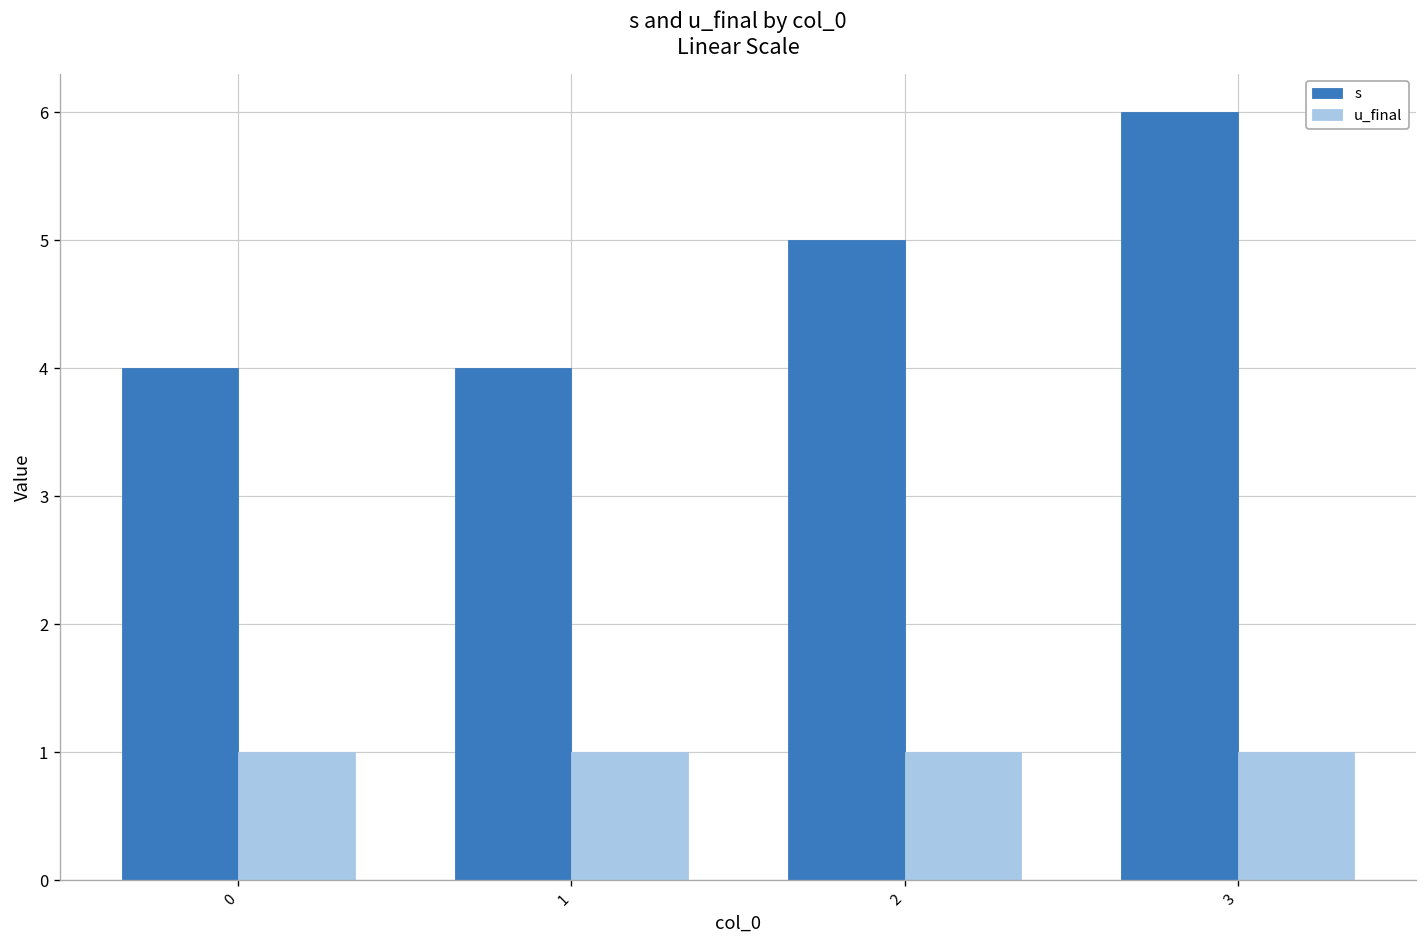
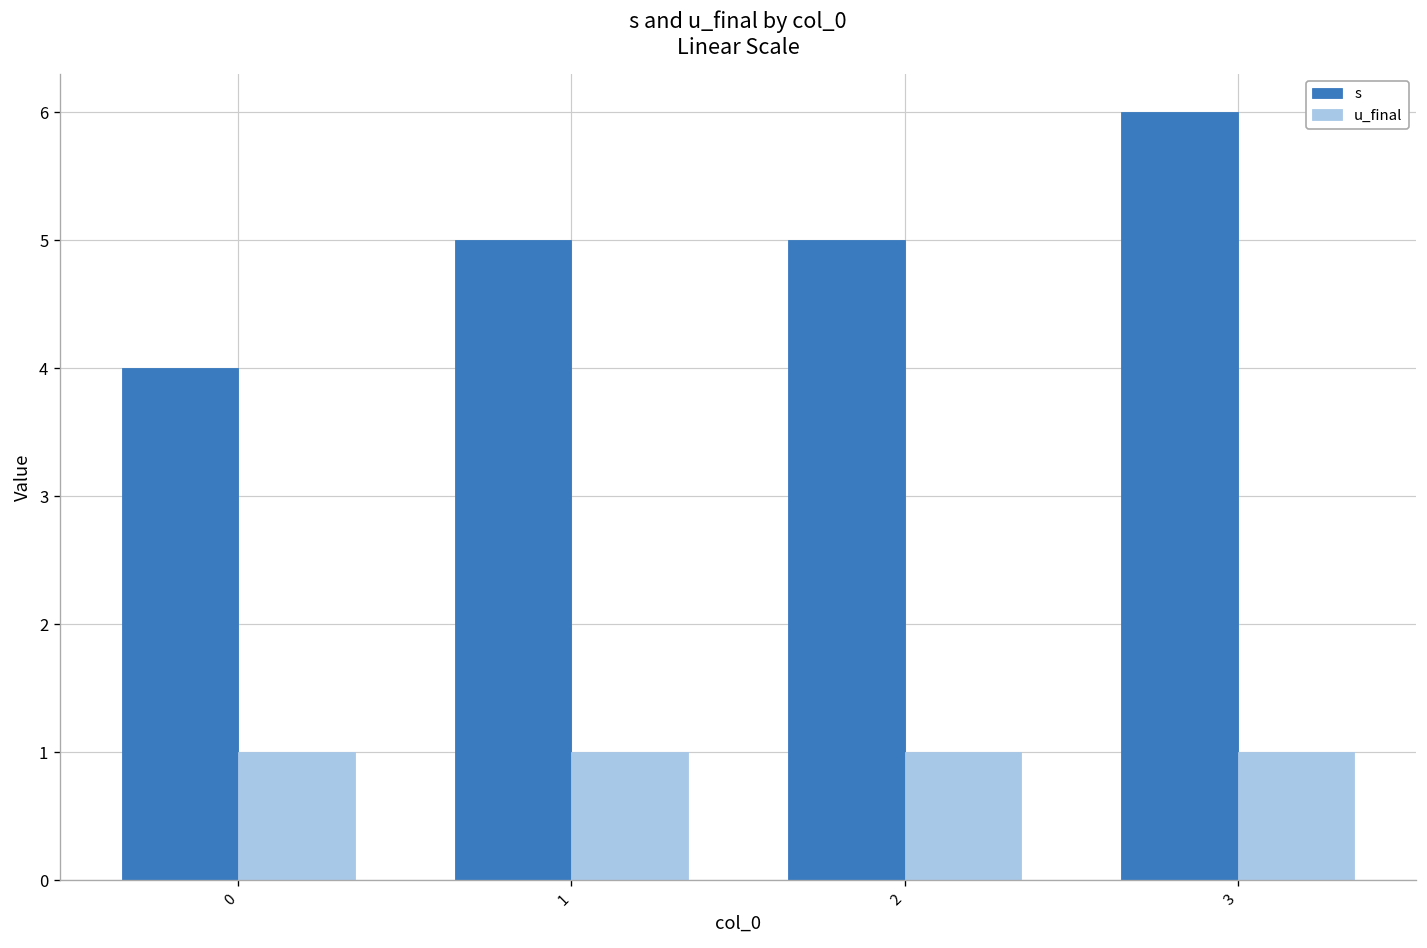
  {
    "s": {
      "0": 4,
-     "1": 4,
+     "1": 5,
      "2": 5,
      "3": 6
    },
    "u_final": {
      "0": 1,
      "1": 1,
      "2": 1,
      "3": 1
    }
  }
